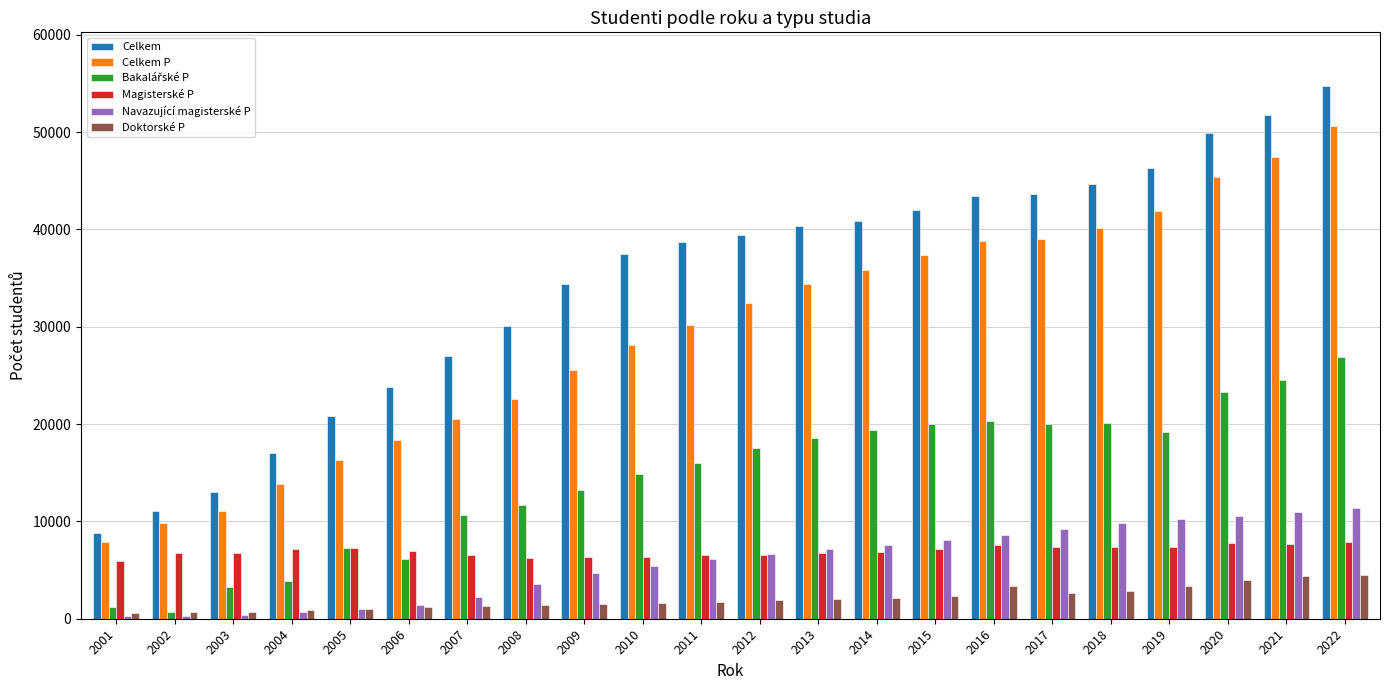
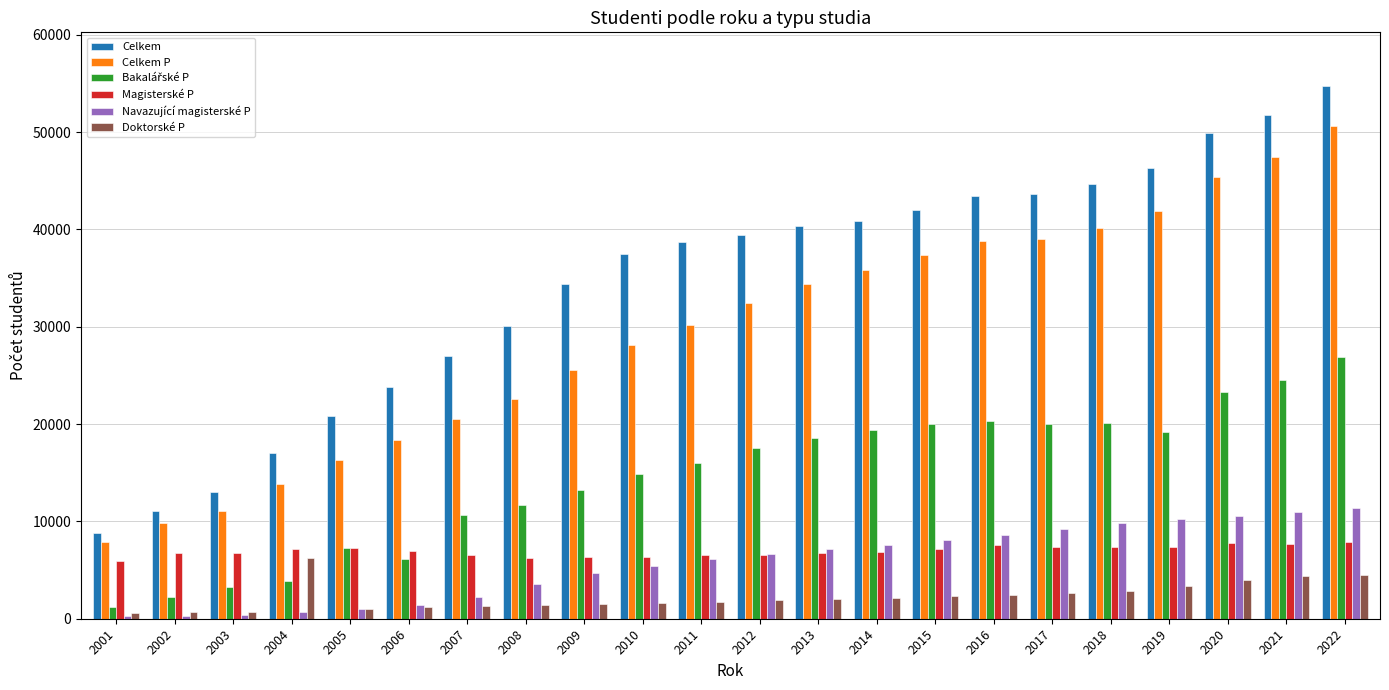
  {
    "Celkem": {
      "2001": 9000,
      "2002": 11000,
      "2003": 13000,
      "2004": 17000,
      "2005": 21000,
      "2006": 24000,
      "2007": 27000,
      "2008": 30000,
      "2009": 34000,
      "2010": 37000,
      "2011": 39000,
      "2012": 39000,
      "2013": 40000,
      "2014": 41000,
      "2015": 42000,
      "2016": 43000,
      "2017": 44000,
      "2018": 45000,
      "2019": 46000,
      "2020": 50000,
      "2021": 52000,
      "2022": 55000
    },
    "Celkem P": {
      "2001": 8000,
      "2002": 10000,
      "2003": 11000,
      "2004": 14000,
      "2005": 16000,
      "2006": 18000,
      "2007": 21000,
      "2008": 23000,
      "2009": 26000,
      "2010": 28000,
      "2011": 30000,
      "2012": 32000,
      "2013": 34000,
      "2014": 36000,
      "2015": 37000,
      "2016": 39000,
      "2017": 39000,
      "2018": 40000,
      "2019": 42000,
      "2020": 45000,
      "2021": 47000,
      "2022": 51000
    },
    "Bakalářské P": {
      "2001": 1000,
-     "2002": 1000,
+     "2002": 2000,
      "2003": 3000,
      "2004": 4000,
      "2005": 7000,
      "2006": 6000,
      "2007": 11000,
      "2008": 12000,
      "2009": 13000,
      "2010": 15000,
      "2011": 16000,
      "2012": 17000,
      "2013": 19000,
      "2014": 19000,
      "2015": 20000,
      "2016": 20000,
      "2017": 20000,
      "2018": 20000,
      "2019": 19000,
      "2020": 23000,
      "2021": 25000,
      "2022": 27000
    },
    "Magisterské P": {
      "2001": 6000,
      "2002": 7000,
      "2003": 7000,
      "2004": 7000,
      "2005": 7000,
      "2006": 7000,
      "2007": 7000,
      "2008": 6000,
      "2009": 6000,
      "2010": 6000,
      "2011": 7000,
      "2012": 7000,
      "2013": 7000,
      "2014": 7000,
      "2015": 7000,
      "2016": 8000,
      "2017": 7000,
      "2018": 7000,
      "2019": 7000,
      "2020": 8000,
      "2021": 8000,
      "2022": 8000
    },
    "Navazující magisterské P": {
      "2002": 0,
      "2003": 0,
      "2004": 1000,
      "2005": 1000,
      "2006": 1000,
      "2007": 2000,
      "2008": 4000,
      "2009": 5000,
      "2010": 5000,
      "2011": 6000,
      "2012": 7000,
      "2013": 7000,
      "2014": 8000,
      "2015": 8000,
      "2016": 9000,
      "2017": 9000,
      "2018": 10000,
      "2019": 10000,
      "2020": 11000,
      "2021": 11000,
      "2022": 11000
    },
    "Doktorské P": {
      "2001": 1000,
      "2002": 1000,
      "2003": 1000,
-     "2004": 1000,
+     "2004": 6000,
      "2005": 1000,
      "2006": 1000,
      "2007": 1000,
      "2008": 1000,
      "2009": 2000,
      "2010": 2000,
      "2011": 2000,
      "2012": 2000,
      "2013": 2000,
      "2014": 2000,
      "2015": 2000,
-     "2016": 3000,
+     "2016": 2000,
      "2017": 3000,
      "2018": 3000,
      "2019": 3000,
      "2020": 4000,
      "2021": 4000,
      "2022": 4000
    }
  }
